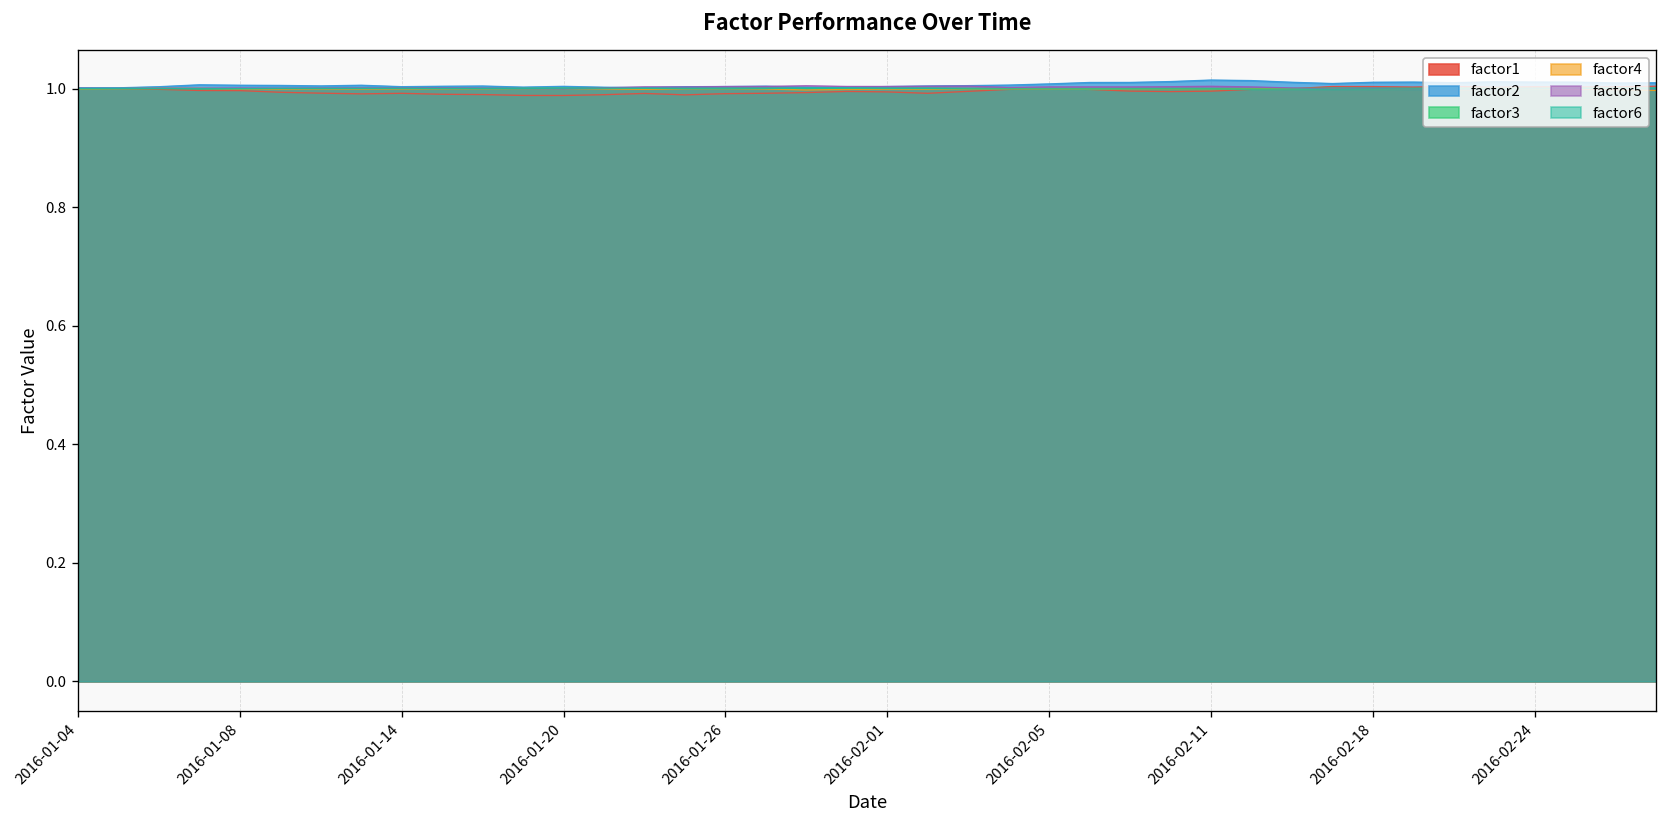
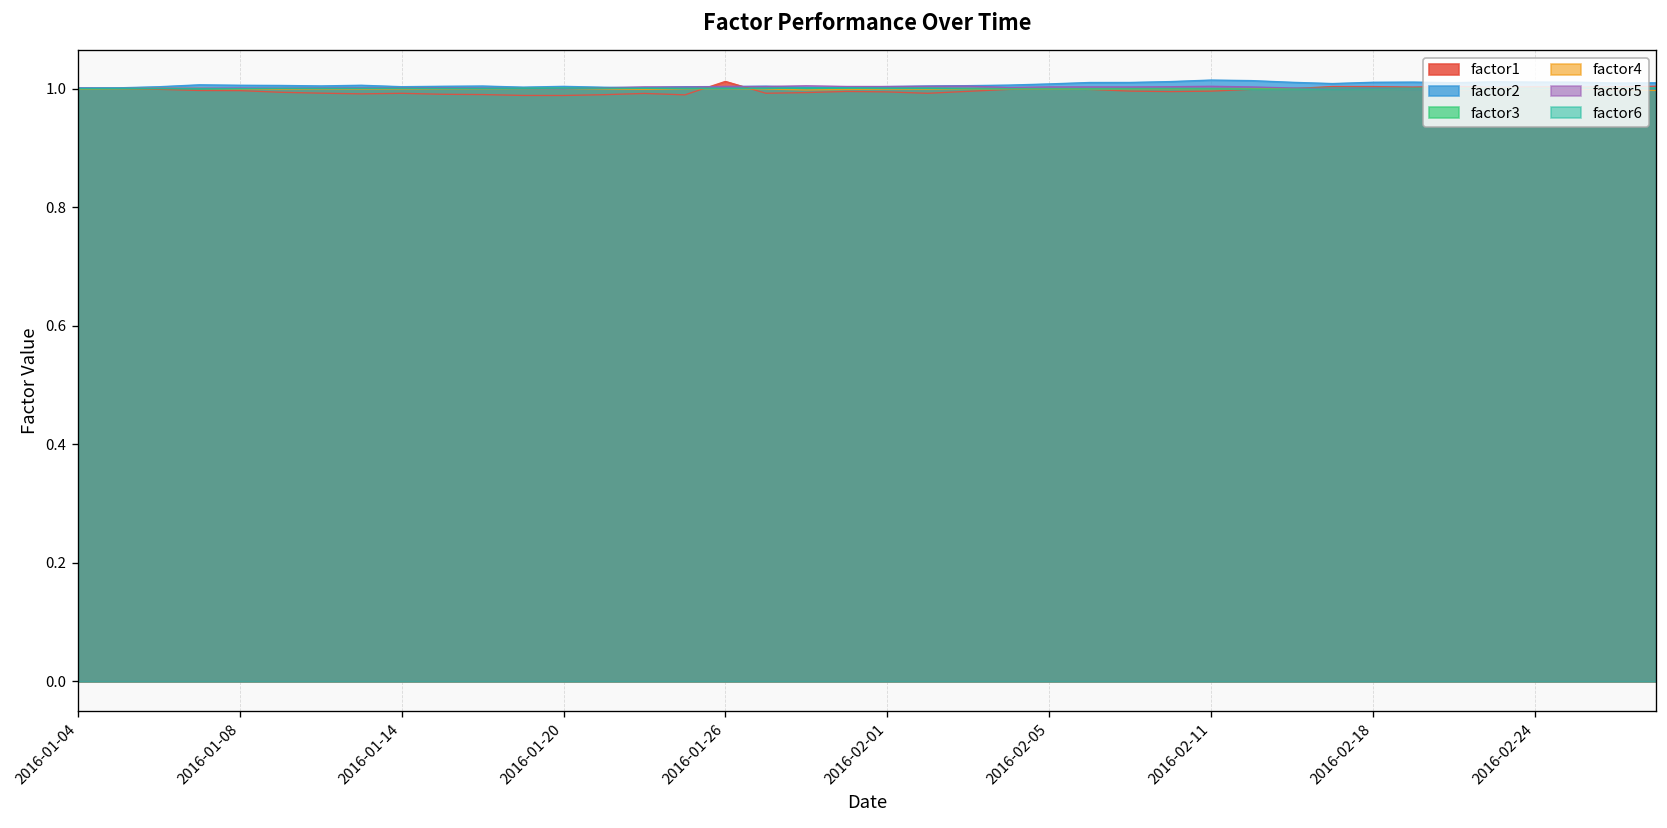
  {
    "factor1": {
      "2016-01-14": 0.99,
      "2016-01-20": 0.99,
-     "2016-01-26": 0.99
+     "2016-01-26": 1.01
    },
    "factor2": {
      "2016-02-11": 1.01,
      "2016-02-18": 1.01
    }
  }
